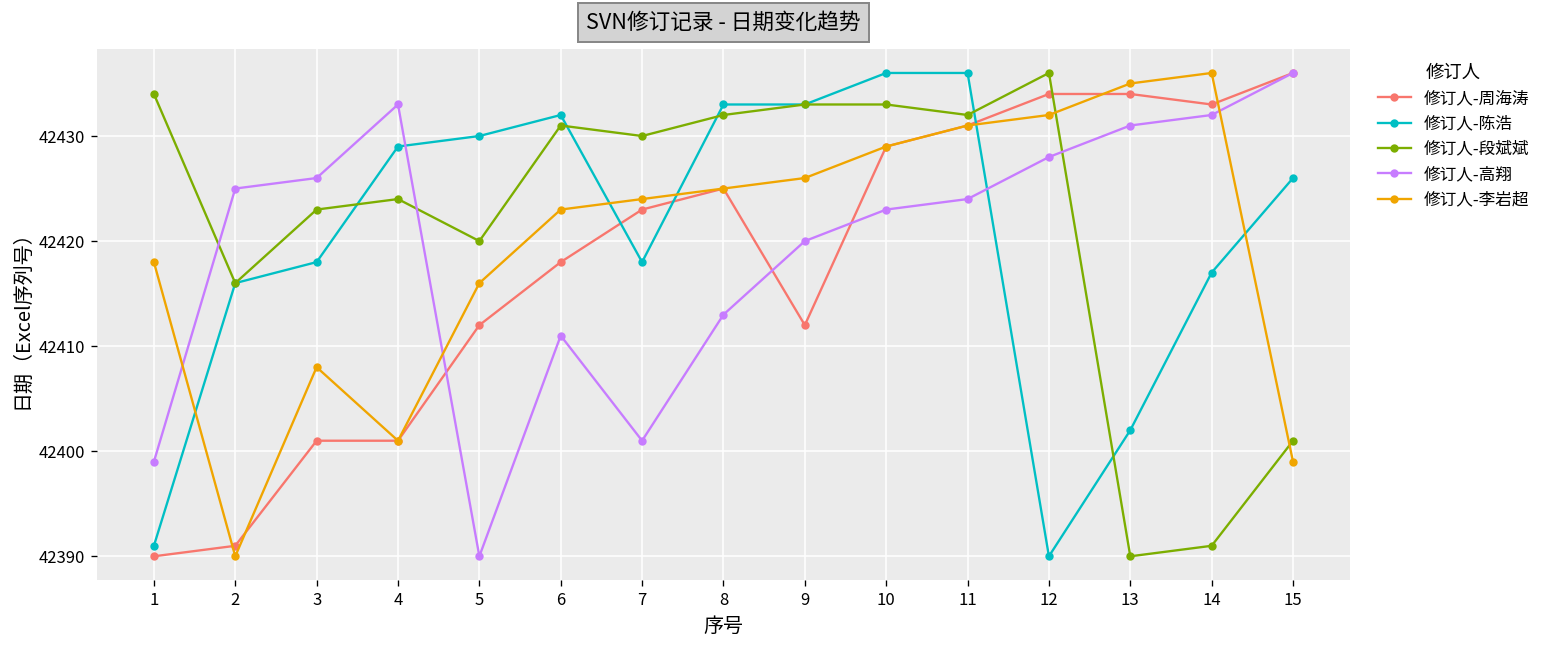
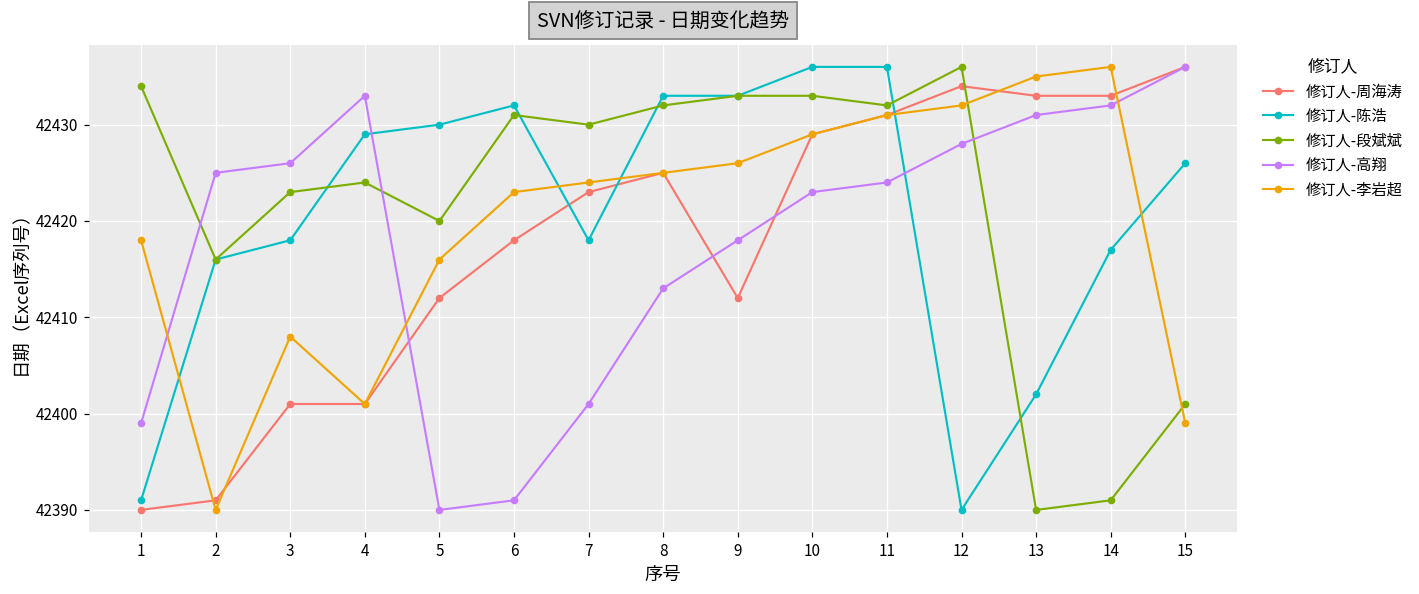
  {
    "修订人-周海涛": {
      "1": 42390,
      "2": 42391,
      "3": 42401,
      "5": 42412,
      "6": 42418,
      "7": 42423,
      "9": 42412,
      "12": 42434,
-     "13": 42434,
+     "13": 42433,
      "14": 42433
    },
    "修订人-陈浩": {
      "1": 42391,
      "3": 42418,
      "4": 42429,
      "5": 42430,
      "6": 42432,
      "7": 42418,
      "8": 42433,
      "10": 42436,
      "11": 42436,
      "12": 42390,
      "13": 42402,
      "14": 42417,
      "15": 42426
    },
    "修订人-段斌斌": {
      "1": 42434,
      "3": 42423,
      "4": 42424,
      "5": 42420,
      "6": 42431,
      "7": 42430,
      "8": 42432,
      "10": 42433,
      "11": 42432,
      "12": 42436,
      "13": 42390,
      "14": 42391,
      "15": 42401
    },
    "修订人-高翔": {
      "1": 42399,
      "2": 42425,
      "3": 42426,
      "4": 42433,
      "5": 42390,
-     "6": 42411,
+     "6": 42391,
      "7": 42401,
      "8": 42413,
-     "9": 42420,
+     "9": 42418,
      "10": 42423,
      "11": 42424,
      "12": 42428,
      "13": 42431,
      "14": 42432
    },
    "修订人-李岩超": {
      "1": 42418,
      "2": 42390,
      "3": 42408,
      "5": 42416,
      "6": 42423,
      "7": 42424,
      "9": 42426,
      "12": 42432,
      "13": 42435,
      "14": 42436,
      "15": 42399
    }
  }
